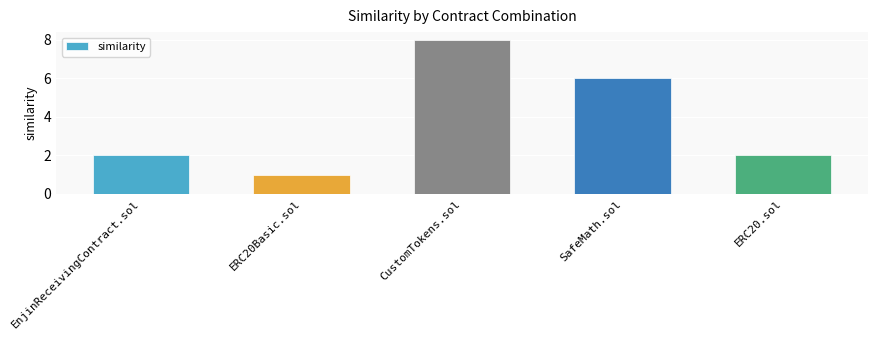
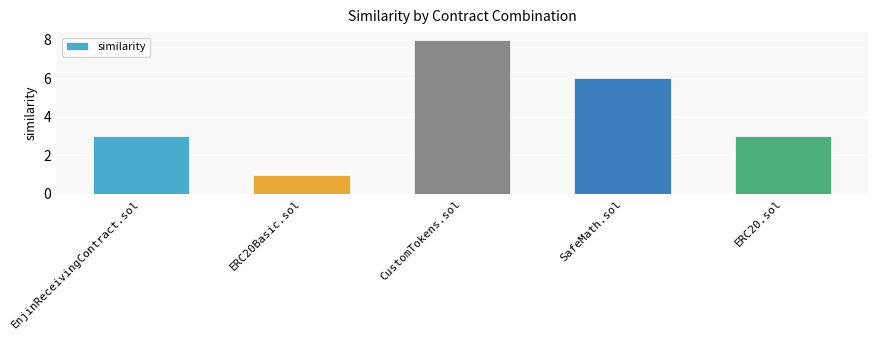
  {
-   "EnjinReceivingContract.sol": 2,
+   "EnjinReceivingContract.sol": 3,
    "ERC20Basic.sol": 1,
    "CustomTokens.sol": 8,
    "SafeMath.sol": 6,
-   "ERC20.sol": 2
+   "ERC20.sol": 3
  }
